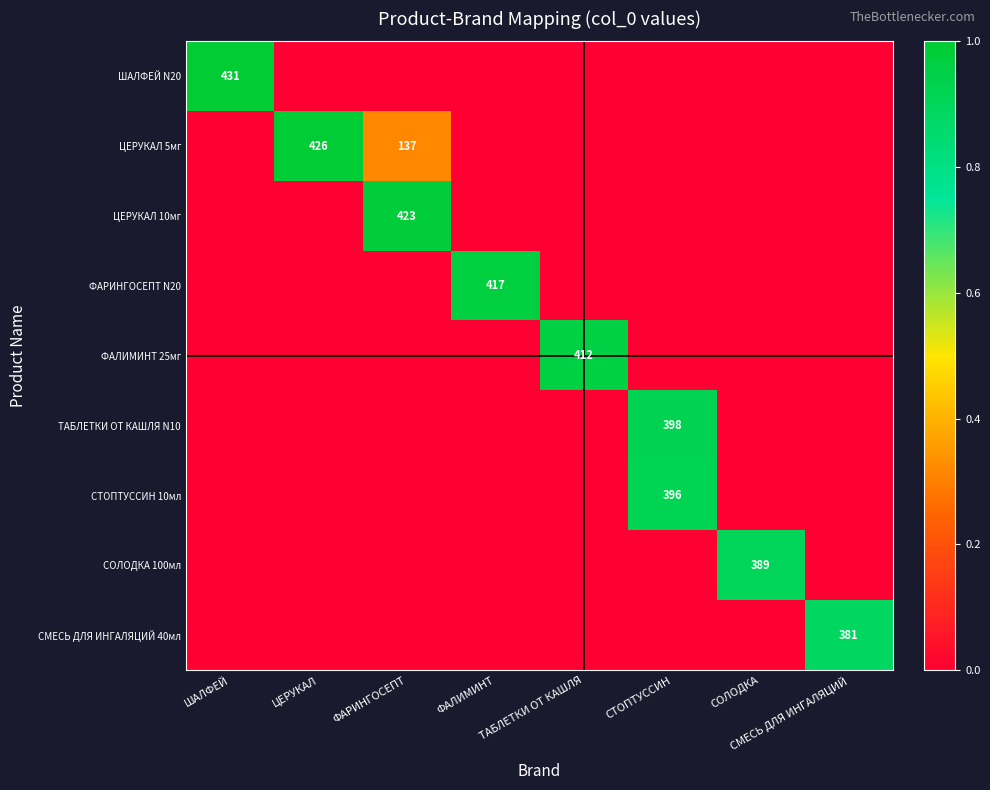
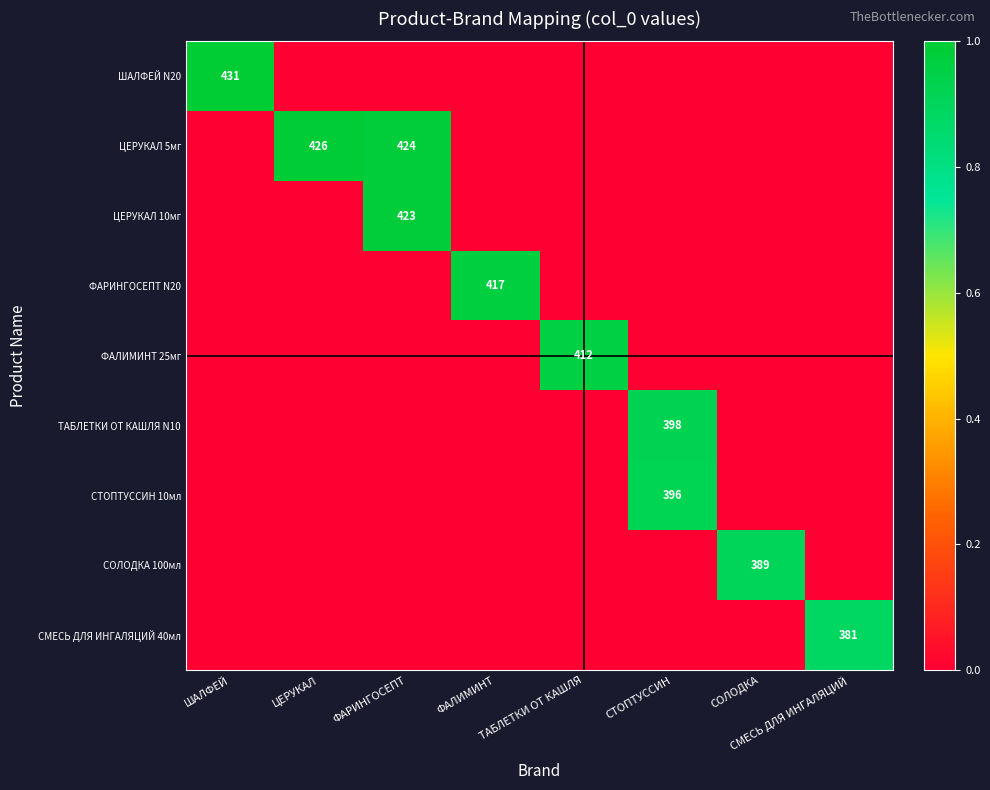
  {
    "ШАЛФЕЙ N20": {
      "ШАЛФЕЙ": 431
    },
    "ЦЕРУКАЛ 5мг": {
      "ЦЕРУКАЛ": 426,
-     "ФАРИНГОСЕПТ": 137
+     "ФАРИНГОСЕПТ": 424
    },
    "ЦЕРУКАЛ 10мг": {
      "ФАРИНГОСЕПТ": 423
    },
    "ФАРИНГОСЕПТ N20": {
      "ФАЛИМИНТ": 417
    },
    "ФАЛИМИНТ 25мг": {
      "ТАБЛЕТКИ ОТ КАШЛЯ": 412
    },
    "ТАБЛЕТКИ ОТ КАШЛЯ N10": {
      "СТОПТУССИН": 398
    },
    "СТОПТУССИН 10мл": {
      "СТОПТУССИН": 396
    },
    "СОЛОДКА 100мл": {
      "СОЛОДКА": 389
    },
    "СМЕСЬ ДЛЯ ИНГАЛЯЦИЙ 40мл": {
      "СМЕСЬ ДЛЯ ИНГАЛЯЦИЙ": 381
    }
  }
